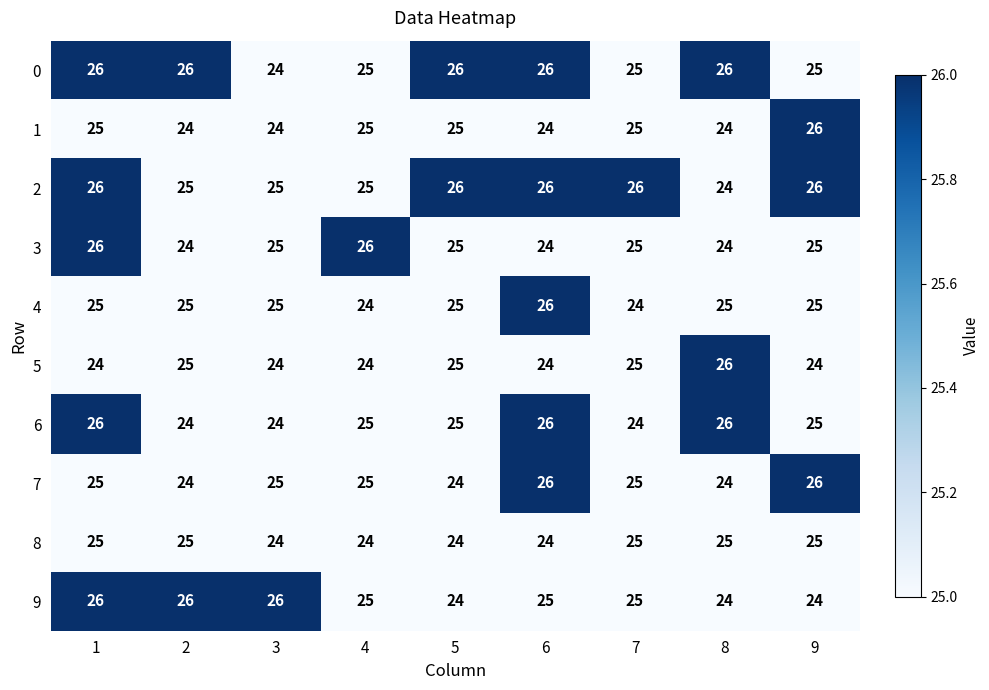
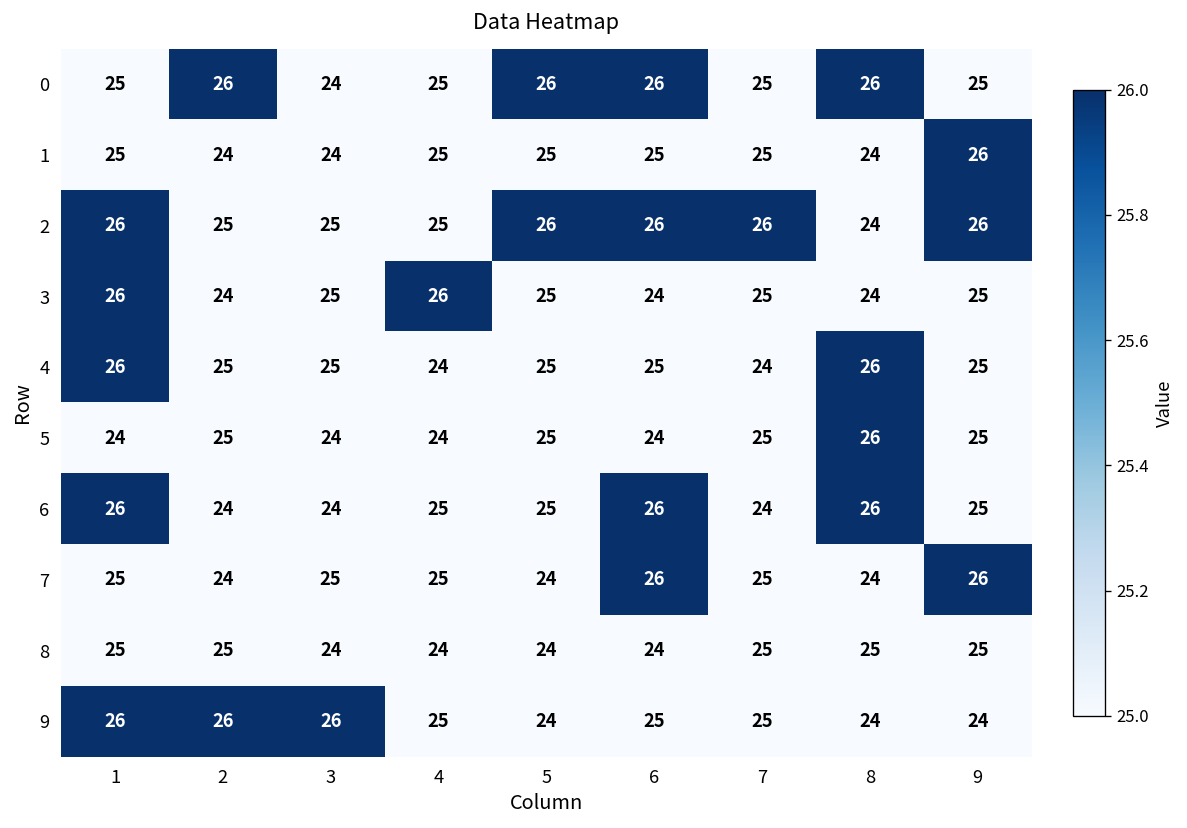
  {
    "0": {
-     "1": 26,
+     "1": 25,
      "2": 26,
      "3": 24,
      "4": 25,
      "5": 26,
      "6": 26,
      "7": 25,
      "8": 26,
      "9": 25
    },
    "1": {
      "1": 25,
      "2": 24,
      "3": 24,
      "4": 25,
      "5": 25,
-     "6": 24,
+     "6": 25,
      "7": 25,
      "8": 24,
      "9": 26
    },
    "2": {
      "1": 26,
      "2": 25,
      "3": 25,
      "4": 25,
      "5": 26,
      "6": 26,
      "7": 26,
      "8": 24,
      "9": 26
    },
    "3": {
      "1": 26,
      "2": 24,
      "3": 25,
      "4": 26,
      "5": 25,
      "6": 24,
      "7": 25,
      "8": 24,
      "9": 25
    },
    "4": {
-     "1": 25,
+     "1": 26,
      "2": 25,
      "3": 25,
      "4": 24,
      "5": 25,
-     "6": 26,
+     "6": 25,
      "7": 24,
-     "8": 25,
+     "8": 26,
      "9": 25
    },
    "5": {
      "1": 24,
      "2": 25,
      "3": 24,
      "4": 24,
      "5": 25,
      "6": 24,
      "7": 25,
      "8": 26,
-     "9": 24
+     "9": 25
    },
    "6": {
      "1": 26,
      "2": 24,
      "3": 24,
      "4": 25,
      "5": 25,
      "6": 26,
      "7": 24,
      "8": 26,
      "9": 25
    },
    "7": {
      "1": 25,
      "2": 24,
      "3": 25,
      "4": 25,
      "5": 24,
      "6": 26,
      "7": 25,
      "8": 24,
      "9": 26
    },
    "8": {
      "1": 25,
      "2": 25,
      "3": 24,
      "4": 24,
      "5": 24,
      "6": 24,
      "7": 25,
      "8": 25,
      "9": 25
    },
    "9": {
      "1": 26,
      "2": 26,
      "3": 26,
      "4": 25,
      "5": 24,
      "6": 25,
      "7": 25,
      "8": 24,
      "9": 24
    }
  }
